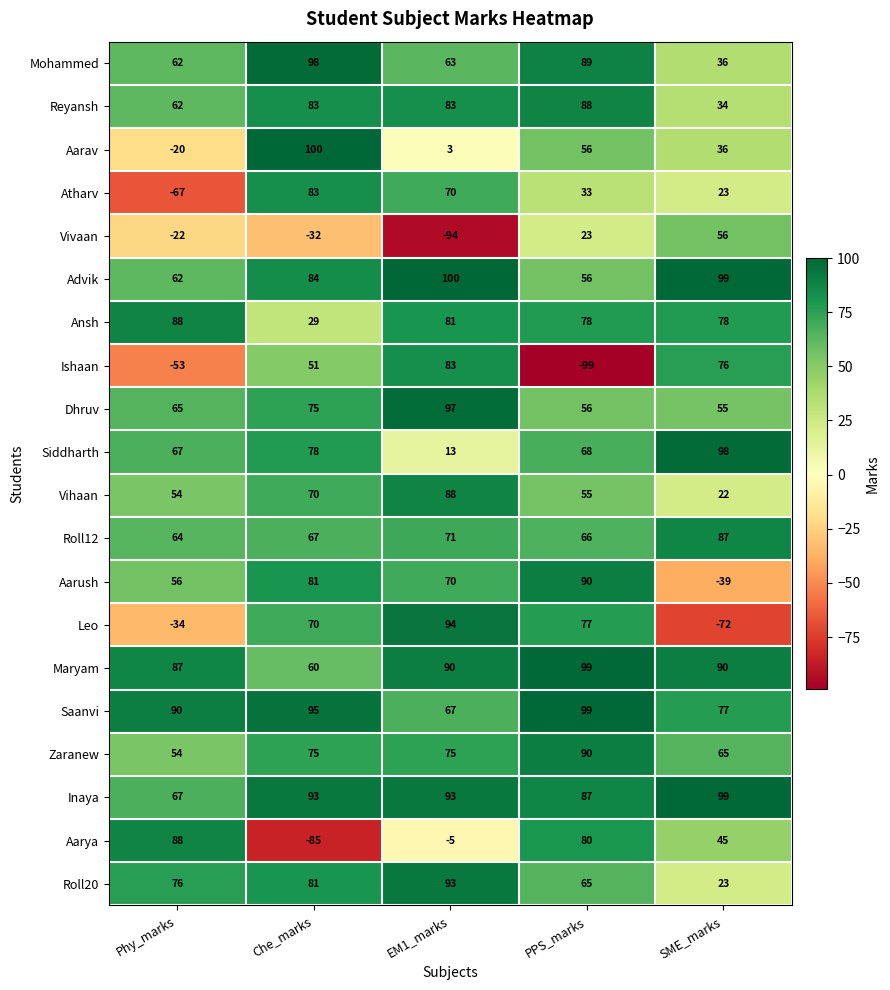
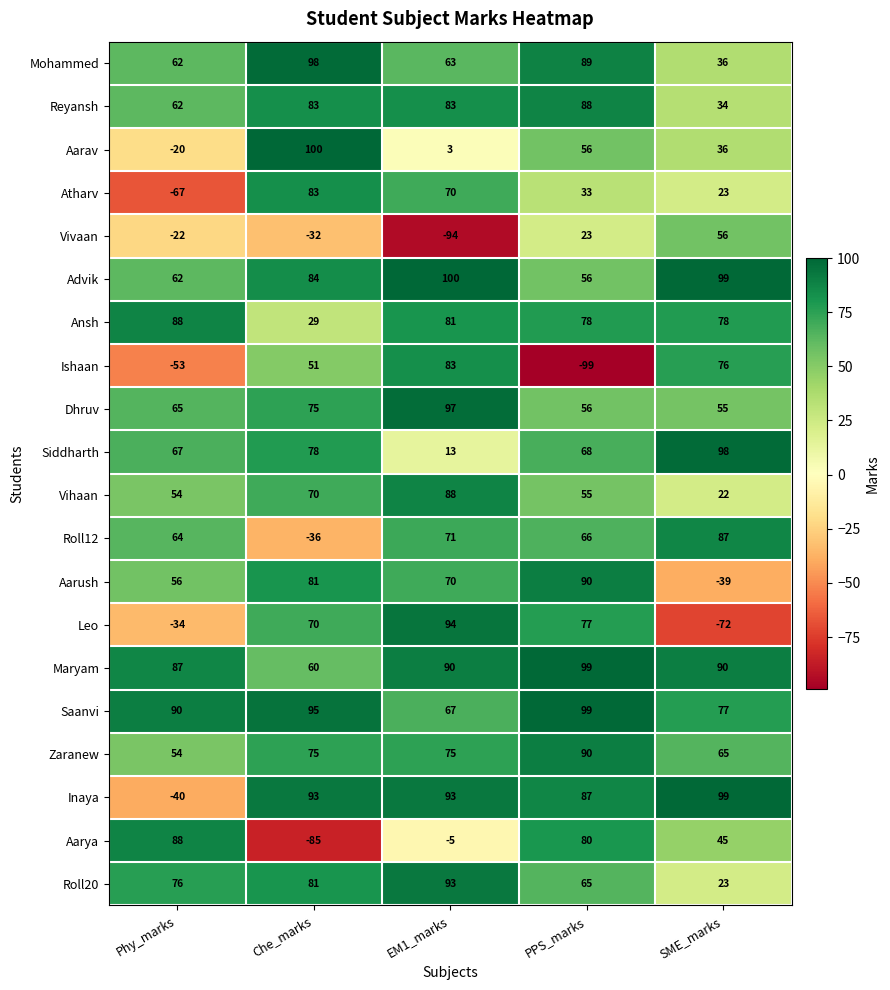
  {
    "Mohammed": {
      "Phy_marks": 62,
      "Che_marks": 98,
      "EM1_marks": 63,
      "PPS_marks": 89,
      "SME_marks": 36
    },
    "Reyansh": {
      "Phy_marks": 62,
      "Che_marks": 83,
      "EM1_marks": 83,
      "PPS_marks": 88,
      "SME_marks": 34
    },
    "Aarav": {
      "Phy_marks": -20,
      "Che_marks": 100,
      "EM1_marks": 3,
      "PPS_marks": 56,
      "SME_marks": 36
    },
    "Atharv": {
      "Phy_marks": -67,
      "Che_marks": 83,
      "EM1_marks": 70,
      "PPS_marks": 33,
      "SME_marks": 23
    },
    "Vivaan": {
      "Phy_marks": -22,
      "Che_marks": -32,
      "EM1_marks": -94,
      "PPS_marks": 23,
      "SME_marks": 56
    },
    "Advik": {
      "Phy_marks": 62,
      "Che_marks": 84,
      "EM1_marks": 100,
      "PPS_marks": 56,
      "SME_marks": 99
    },
    "Ansh": {
      "Phy_marks": 88,
      "Che_marks": 29,
      "EM1_marks": 81,
      "PPS_marks": 78,
      "SME_marks": 78
    },
    "Ishaan": {
      "Phy_marks": -53,
      "Che_marks": 51,
      "EM1_marks": 83,
      "PPS_marks": -99,
      "SME_marks": 76
    },
    "Dhruv": {
      "Phy_marks": 65,
      "Che_marks": 75,
      "EM1_marks": 97,
      "PPS_marks": 56,
      "SME_marks": 55
    },
    "Siddharth": {
      "Phy_marks": 67,
      "Che_marks": 78,
      "EM1_marks": 13,
      "PPS_marks": 68,
      "SME_marks": 98
    },
    "Vihaan": {
      "Phy_marks": 54,
      "Che_marks": 70,
      "EM1_marks": 88,
      "PPS_marks": 55,
      "SME_marks": 22
    },
    "Roll12": {
      "Phy_marks": 64,
-     "Che_marks": 67,
+     "Che_marks": -36,
      "EM1_marks": 71,
      "PPS_marks": 66,
      "SME_marks": 87
    },
    "Aarush": {
      "Phy_marks": 56,
      "Che_marks": 81,
      "EM1_marks": 70,
      "PPS_marks": 90,
      "SME_marks": -39
    },
    "Leo": {
      "Phy_marks": -34,
      "Che_marks": 70,
      "EM1_marks": 94,
      "PPS_marks": 77,
      "SME_marks": -72
    },
    "Maryam": {
      "Phy_marks": 87,
      "Che_marks": 60,
      "EM1_marks": 90,
      "PPS_marks": 99,
      "SME_marks": 90
    },
    "Saanvi": {
      "Phy_marks": 90,
      "Che_marks": 95,
      "EM1_marks": 67,
      "PPS_marks": 99,
      "SME_marks": 77
    },
    "Zaranew": {
      "Phy_marks": 54,
      "Che_marks": 75,
      "EM1_marks": 75,
      "PPS_marks": 90,
      "SME_marks": 65
    },
    "Inaya": {
-     "Phy_marks": 67,
+     "Phy_marks": -40,
      "Che_marks": 93,
      "EM1_marks": 93,
      "PPS_marks": 87,
      "SME_marks": 99
    },
    "Aarya": {
      "Phy_marks": 88,
      "Che_marks": -85,
      "EM1_marks": -5,
      "PPS_marks": 80,
      "SME_marks": 45
    },
    "Roll20": {
      "Phy_marks": 76,
      "Che_marks": 81,
      "EM1_marks": 93,
      "PPS_marks": 65,
      "SME_marks": 23
    }
  }
